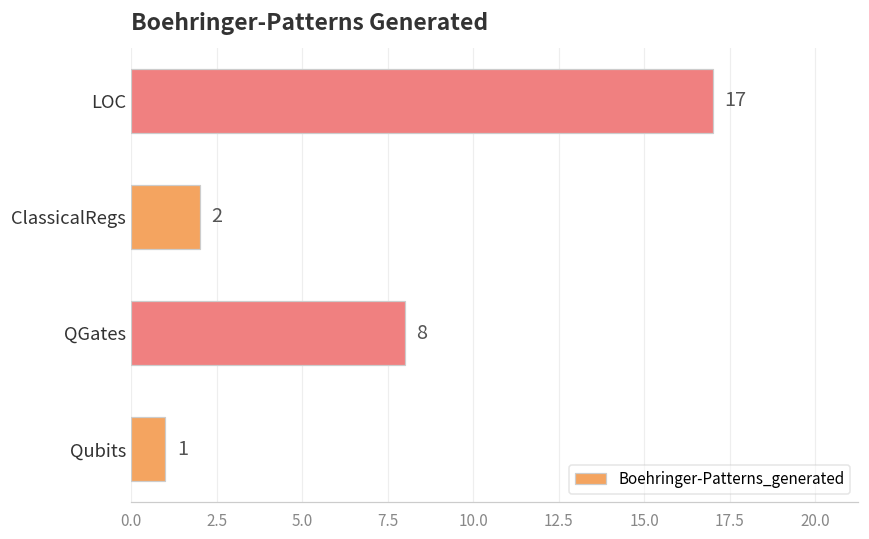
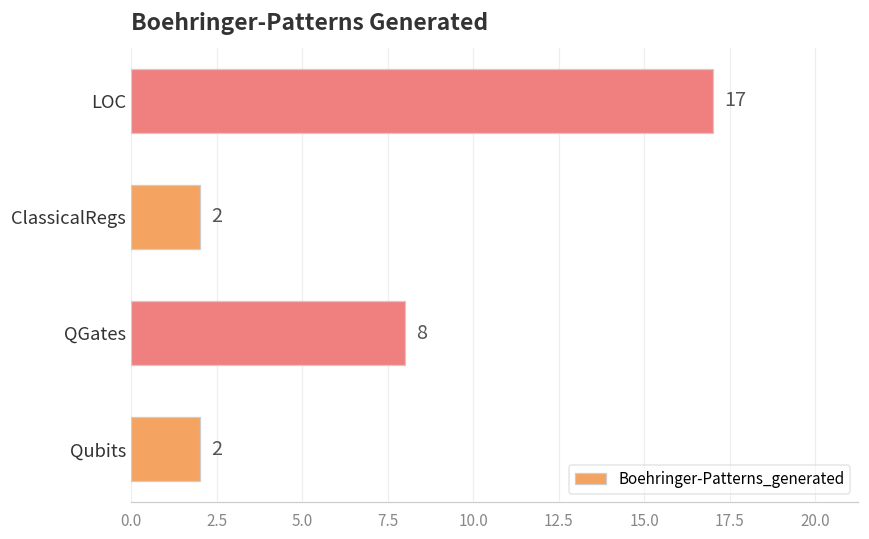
  {
    "LOC": 17,
    "ClassicalRegs": 2,
    "QGates": 8,
-   "Qubits": 1
+   "Qubits": 2
  }
